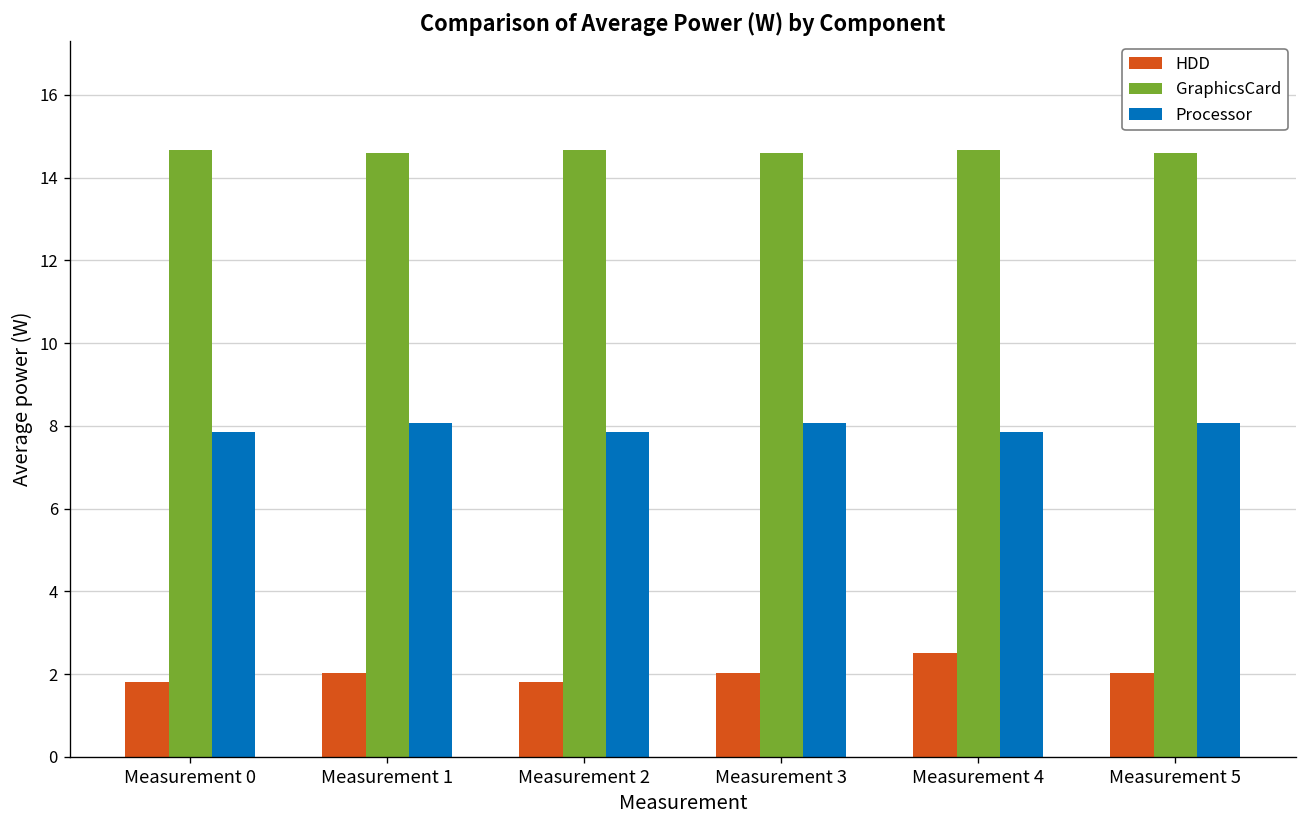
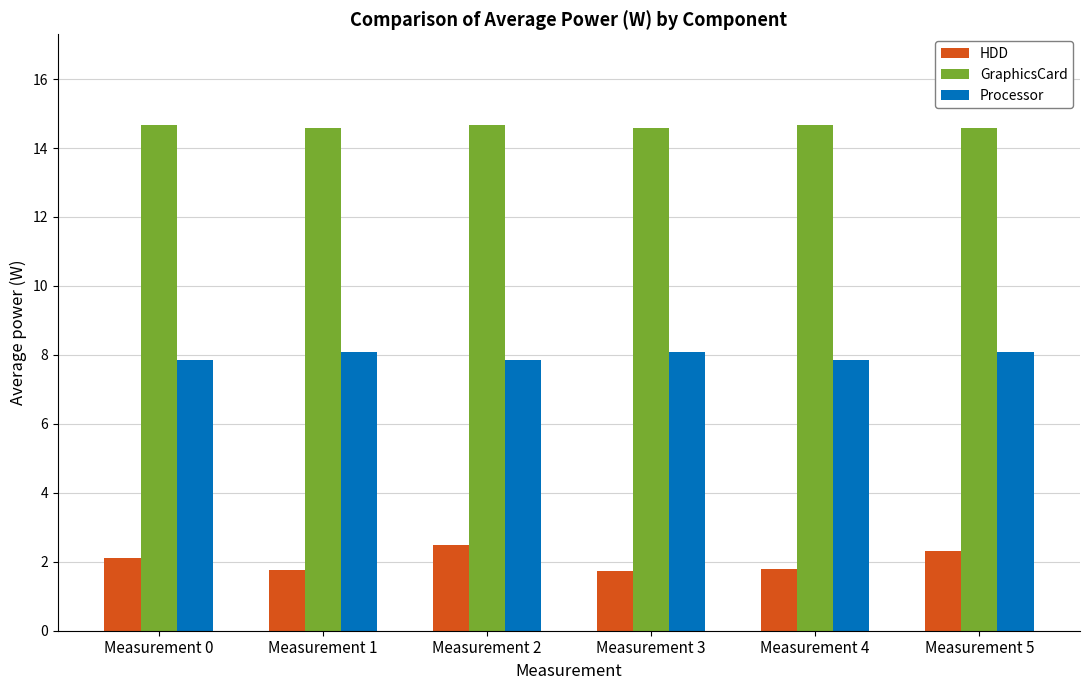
  {
    "HDD": {
-     "Measurement 0": 1.8,
-     "Measurement 1": 2.0,
-     "Measurement 2": 1.8,
-     "Measurement 3": 2.0,
-     "Measurement 4": 2.5,
-     "Measurement 5": 2.0
+     "Measurement 0": 2.1,
+     "Measurement 1": 1.8,
+     "Measurement 2": 2.5,
+     "Measurement 3": 1.7,
+     "Measurement 4": 1.8,
+     "Measurement 5": 2.3
    },
    "GraphicsCard": {
      "Measurement 0": 14.7,
      "Measurement 1": 14.6,
      "Measurement 2": 14.7,
      "Measurement 3": 14.6,
      "Measurement 4": 14.7,
      "Measurement 5": 14.6
    },
    "Processor": {
      "Measurement 0": 7.8,
      "Measurement 1": 8.1,
      "Measurement 2": 7.8,
      "Measurement 3": 8.1,
      "Measurement 4": 7.8,
      "Measurement 5": 8.1
    }
  }
